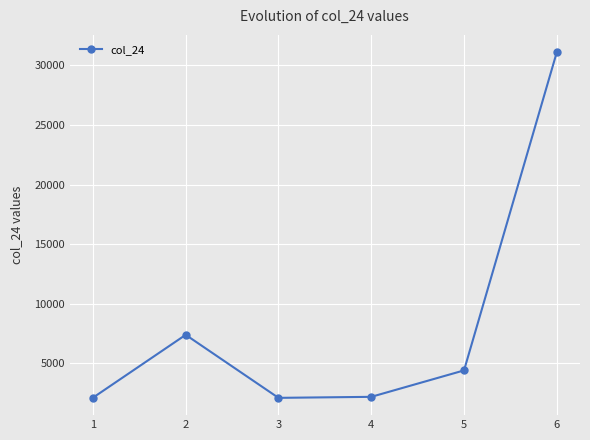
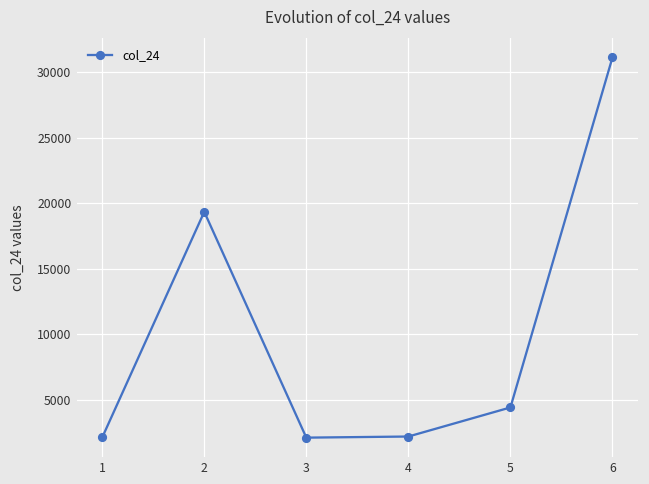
  {
    "1": 2100,
-   "2": 7400,
+   "2": 19300,
    "3": 2100,
    "4": 2200,
    "5": 4400,
    "6": 31100
  }
